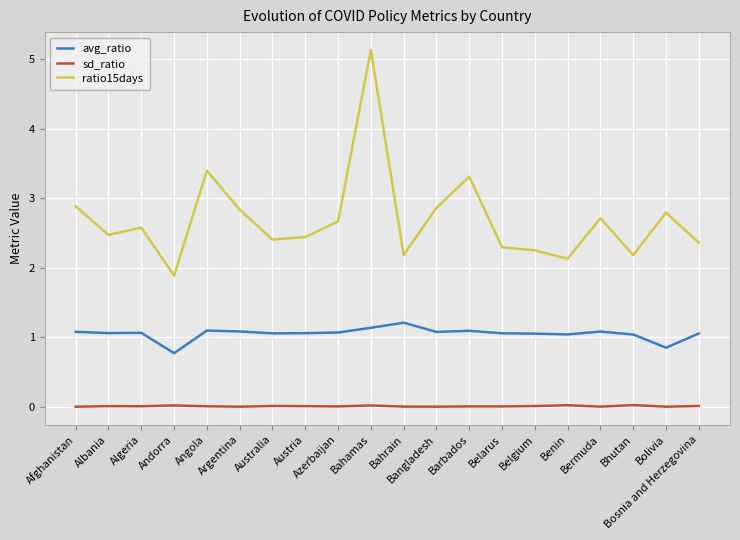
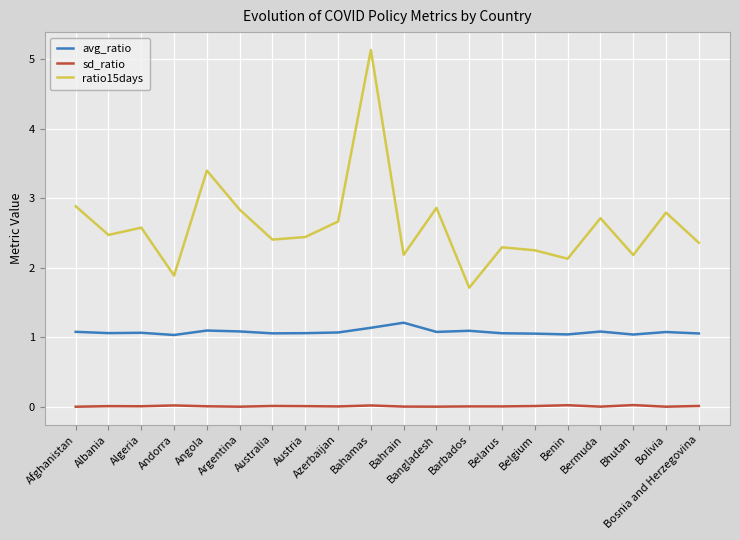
  {
    "avg_ratio": {
      "Afghanistan": 1.1,
      "Albania": 1.1,
      "Algeria": 1.1,
-     "Andorra": 0.8,
+     "Andorra": 1.0,
      "Angola": 1.1,
      "Argentina": 1.1,
      "Australia": 1.1,
      "Austria": 1.1,
      "Azerbaijan": 1.1,
      "Bahamas": 1.1,
      "Bahrain": 1.2,
      "Bangladesh": 1.1,
      "Barbados": 1.1,
      "Belarus": 1.1,
      "Belgium": 1.1,
      "Benin": 1.0,
      "Bermuda": 1.1,
      "Bhutan": 1.0,
-     "Bolivia": 0.9,
+     "Bolivia": 1.1,
      "Bosnia and Herzegovina": 1.1
    },
    "sd_ratio": {
      "Afghanistan": 0.0,
      "Albania": 0.0,
      "Algeria": 0.0,
      "Andorra": 0.0,
      "Angola": 0.0,
      "Argentina": 0.0,
      "Australia": 0.0,
      "Austria": 0.0,
      "Azerbaijan": 0.0,
      "Bahamas": 0.0,
      "Bahrain": 0.0,
      "Bangladesh": 0.0,
      "Barbados": 0.0,
      "Belarus": 0.0,
      "Belgium": 0.0,
      "Benin": 0.0,
      "Bermuda": 0.0,
      "Bhutan": 0.0,
      "Bolivia": 0.0,
      "Bosnia and Herzegovina": 0.0
    },
    "ratio15days": {
      "Afghanistan": 2.9,
      "Albania": 2.5,
      "Algeria": 2.6,
      "Andorra": 1.9,
      "Angola": 3.4,
      "Argentina": 2.8,
      "Australia": 2.4,
      "Austria": 2.4,
      "Azerbaijan": 2.7,
      "Bahamas": 5.1,
      "Bahrain": 2.2,
      "Bangladesh": 2.9,
-     "Barbados": 3.3,
+     "Barbados": 1.7,
      "Belarus": 2.3,
      "Belgium": 2.3,
      "Benin": 2.1,
      "Bermuda": 2.7,
      "Bhutan": 2.2,
      "Bolivia": 2.8,
      "Bosnia and Herzegovina": 2.4
    }
  }
